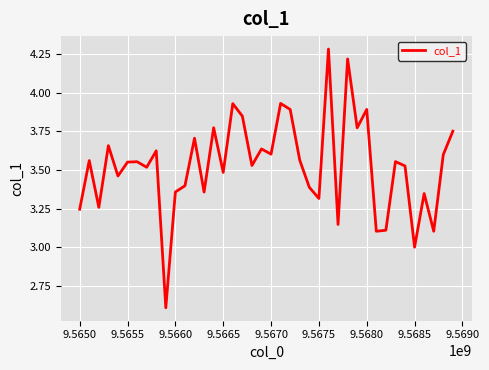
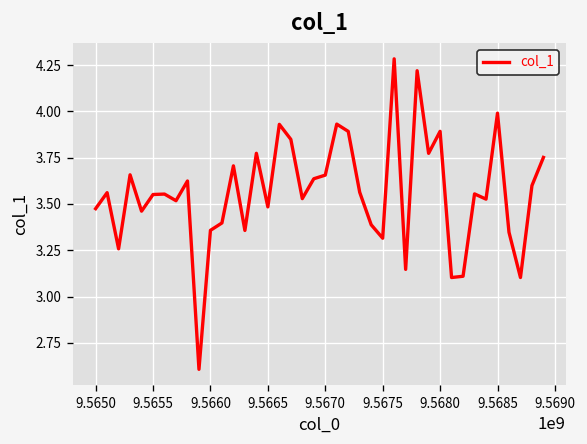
  {
-   "9.5650": 3.25,
+   "9.5650": 3.47,
    "9.5655": 3.55,
    "9.5660": 3.36,
    "9.5665": 3.48,
-   "9.5670": 3.60,
+   "9.5670": 3.66,
    "9.5675": 3.32,
    "9.5680": 3.89,
-   "9.5685": 3.00
+   "9.5685": 3.99
  }
